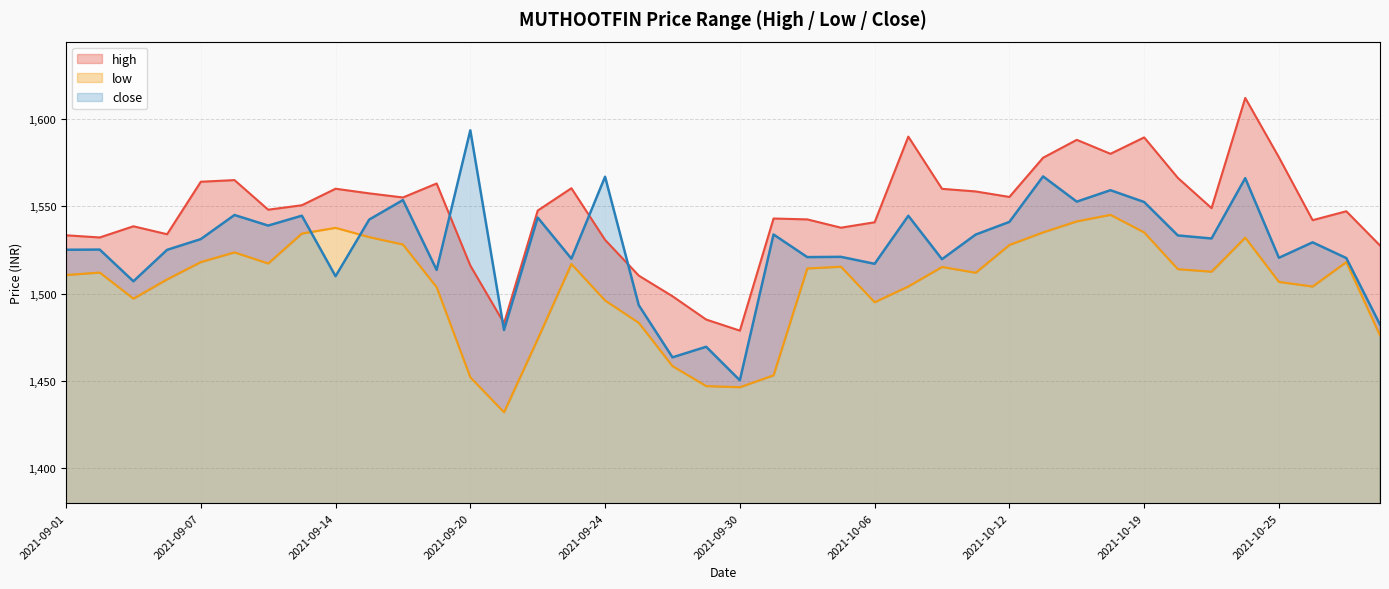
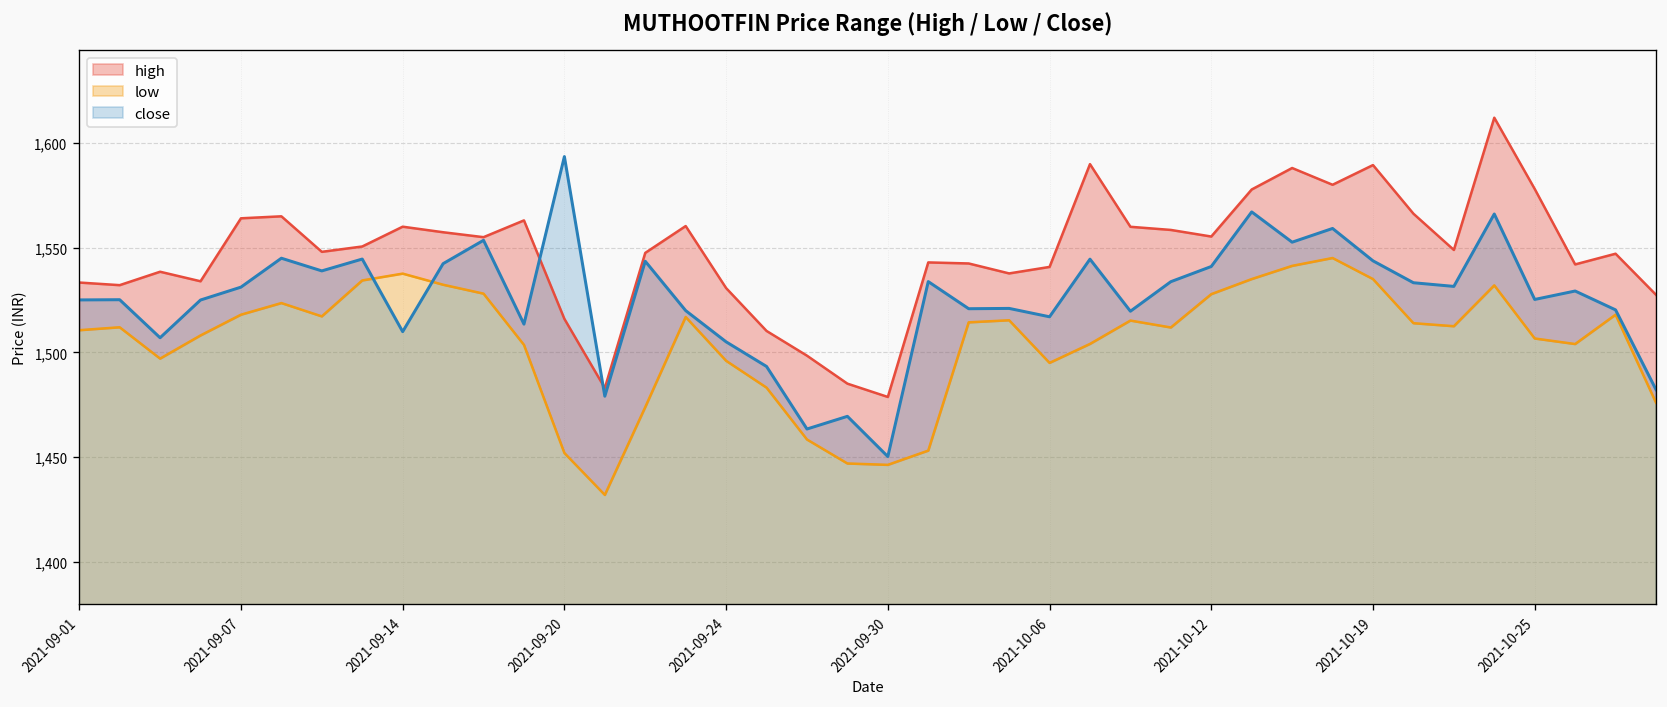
  {
    "close": {
      "2021-09-01": "1,525",
      "2021-09-07": "1,531",
      "2021-09-14": "1,510",
      "2021-09-20": "1,593",
-     "2021-09-24": "1,567",
+     "2021-09-24": "1,505",
      "2021-09-30": "1,450",
      "2021-10-06": "1,517",
      "2021-10-12": "1,541",
-     "2021-10-19": "1,552",
-     "2021-10-25": "1,520"
+     "2021-10-19": "1,544",
+     "2021-10-25": "1,525"
    }
  }
